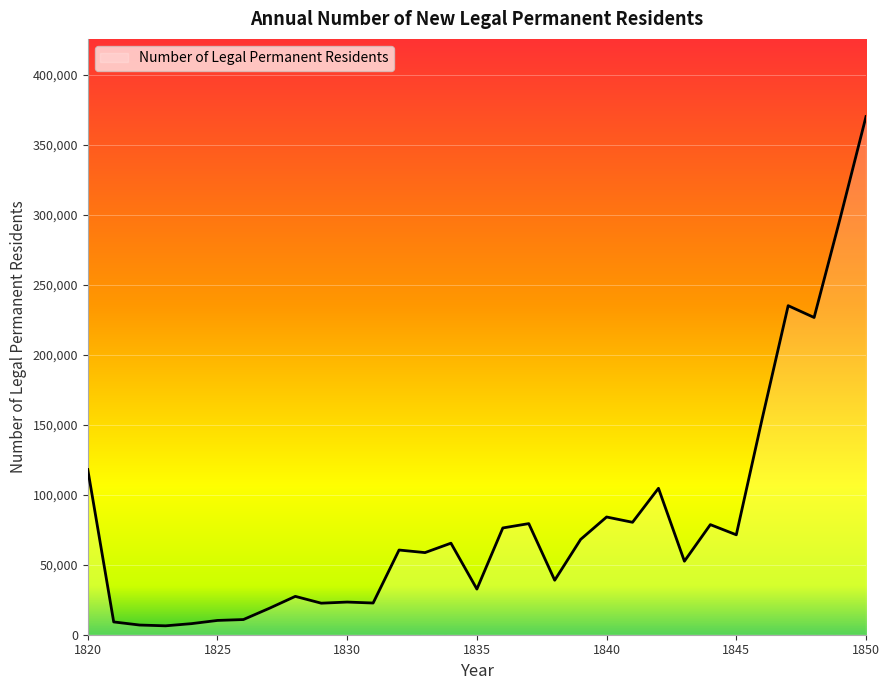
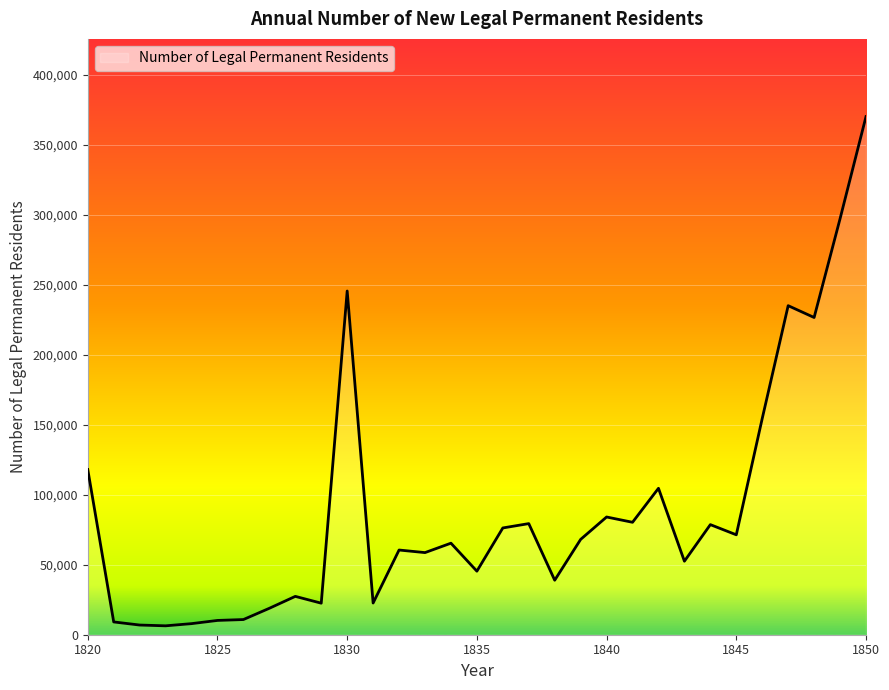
  {
    "1820": "118,000",
    "1825": "10,000",
-   "1830": "23,000",
-   "1835": "33,000",
+   "1830": "245,000",
+   "1835": "45,000",
    "1840": "84,000",
    "1845": "71,000",
    "1850": "370,000"
  }
